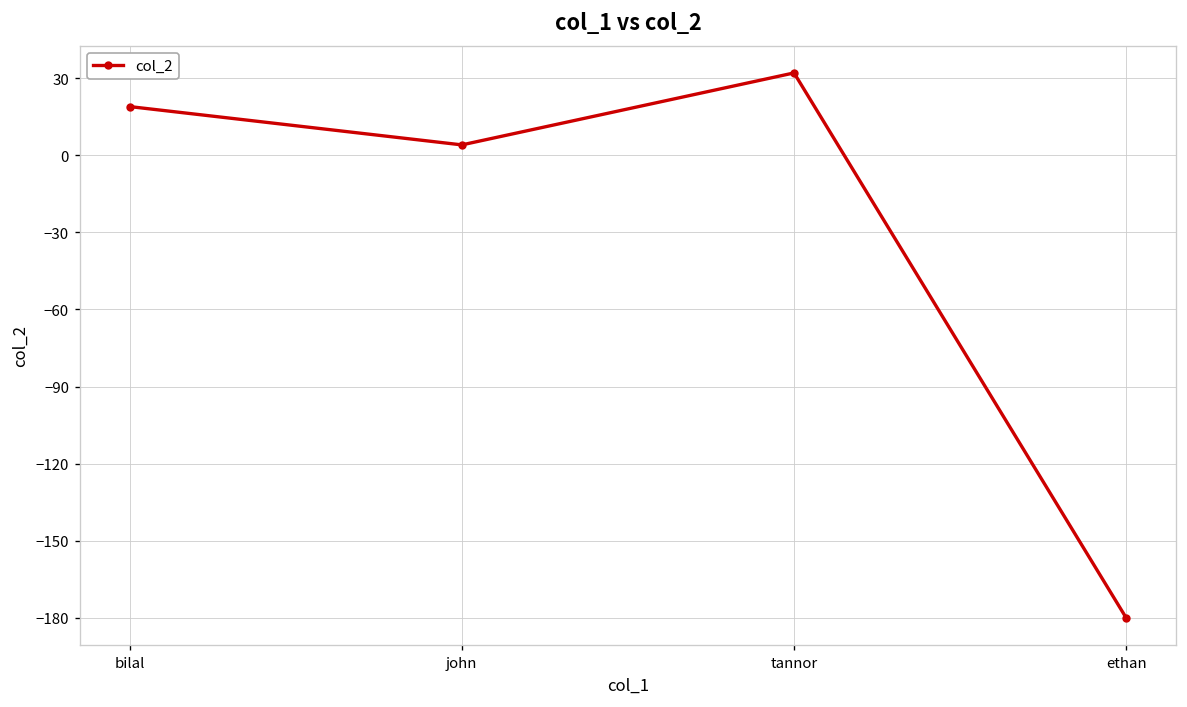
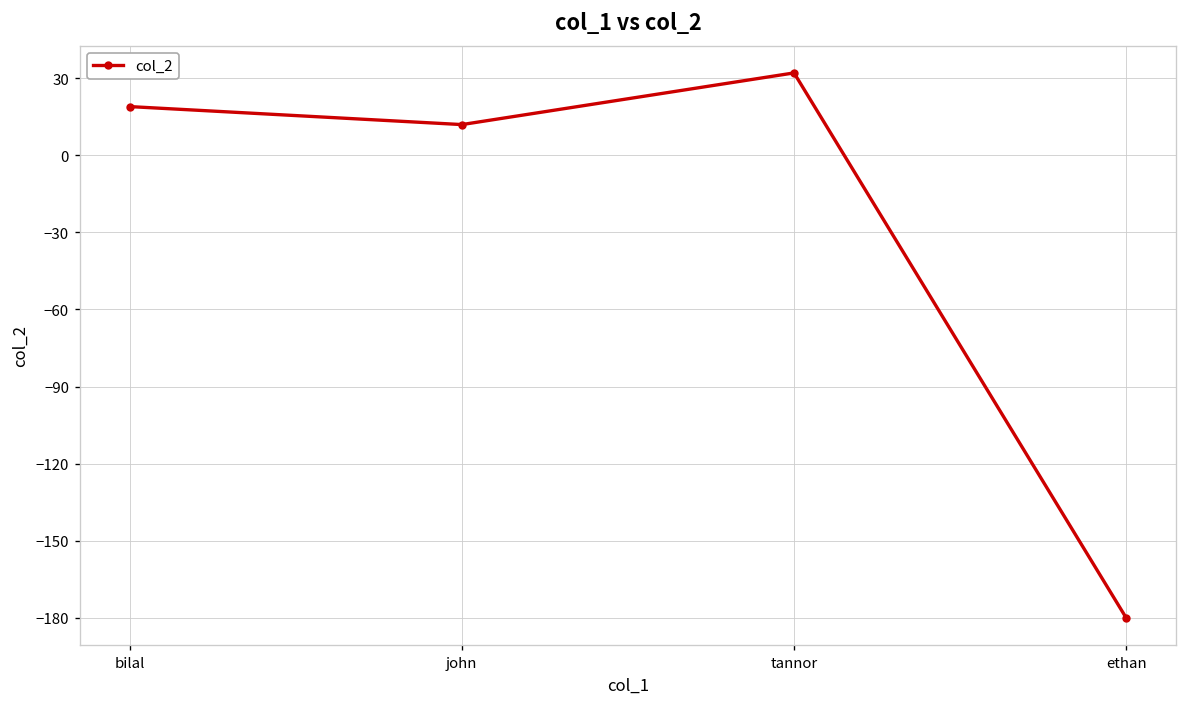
  {
    "bilal": 19,
-   "john": 4,
+   "john": 12,
    "tannor": 32,
    "ethan": -180
  }
